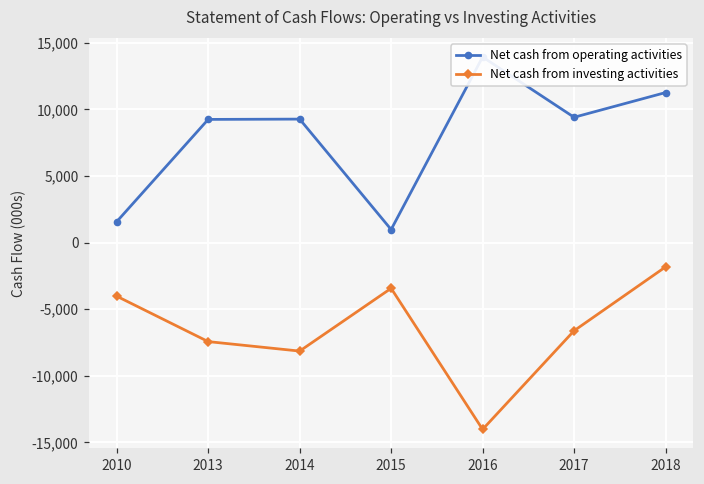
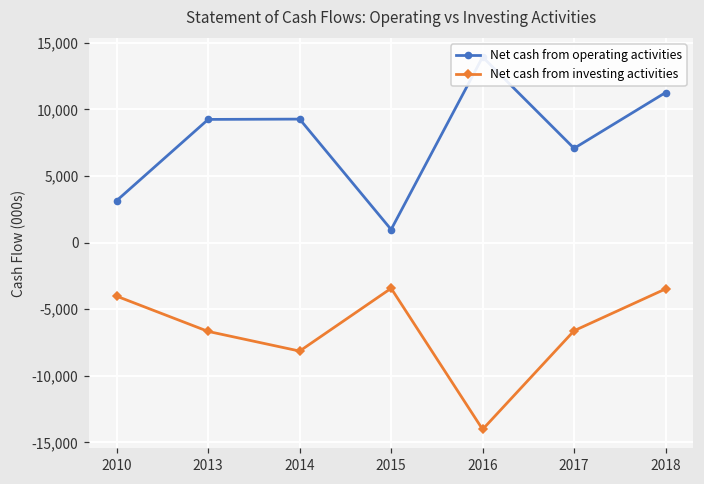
  {
    "Net cash from operating activities": {
-     "2010": "1,600",
+     "2010": "3,200",
      "2013": "9,200",
      "2014": "9,300",
      "2015": "1,000",
-     "2017": "9,400",
+     "2017": "7,100",
      "2018": "11,300"
    },
    "Net cash from investing activities": {
      "2010": "-4,000",
-     "2013": "-7,400",
+     "2013": "-6,700",
      "2014": "-8,100",
      "2015": "-3,400",
      "2016": "-14,000",
      "2017": "-6,600",
-     "2018": "-1,800"
+     "2018": "-3,500"
    }
  }
